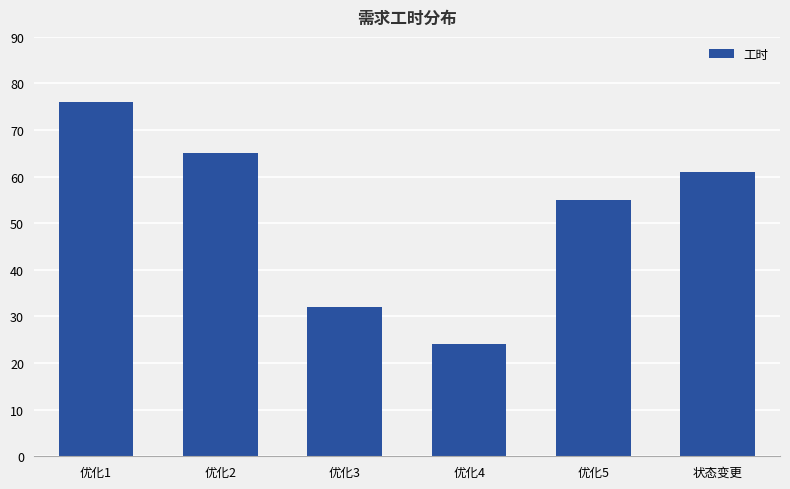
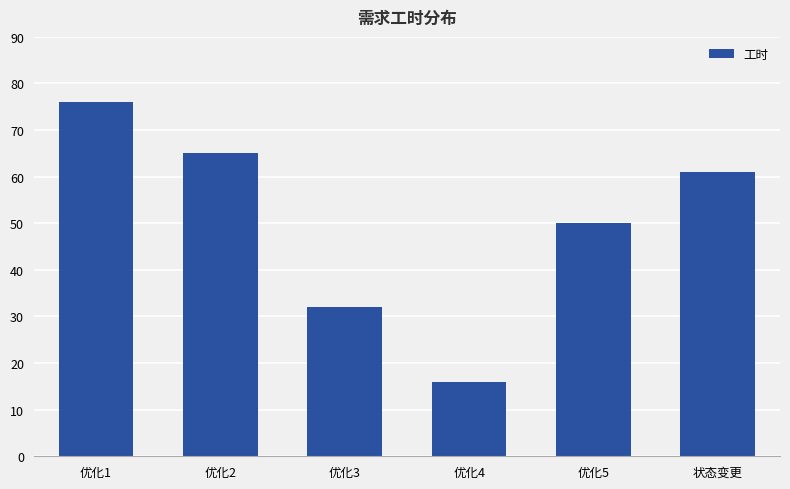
  {
    "优化1": 76,
    "优化2": 65,
    "优化3": 32,
-   "优化4": 24,
-   "优化5": 55,
+   "优化4": 16,
+   "优化5": 50,
    "状态变更": 61
  }
